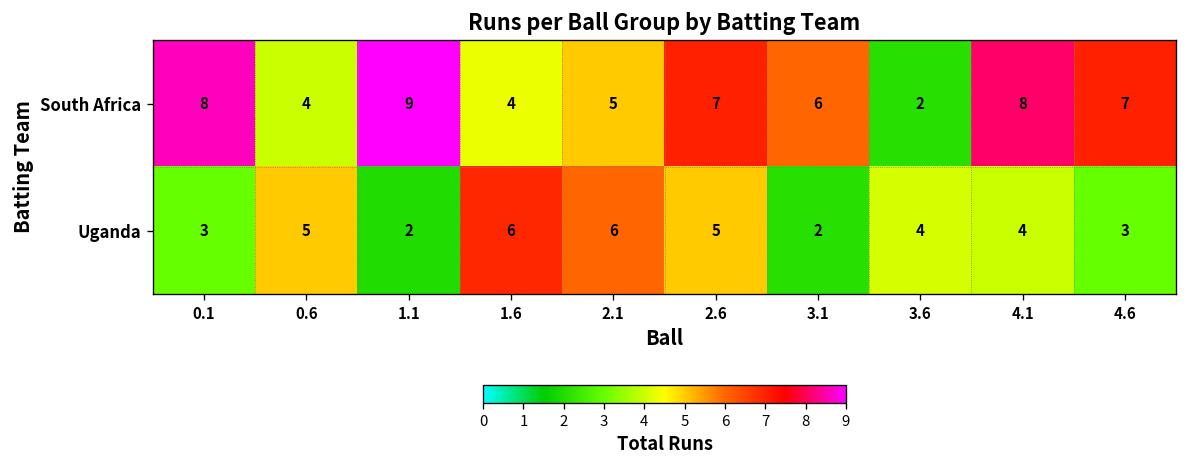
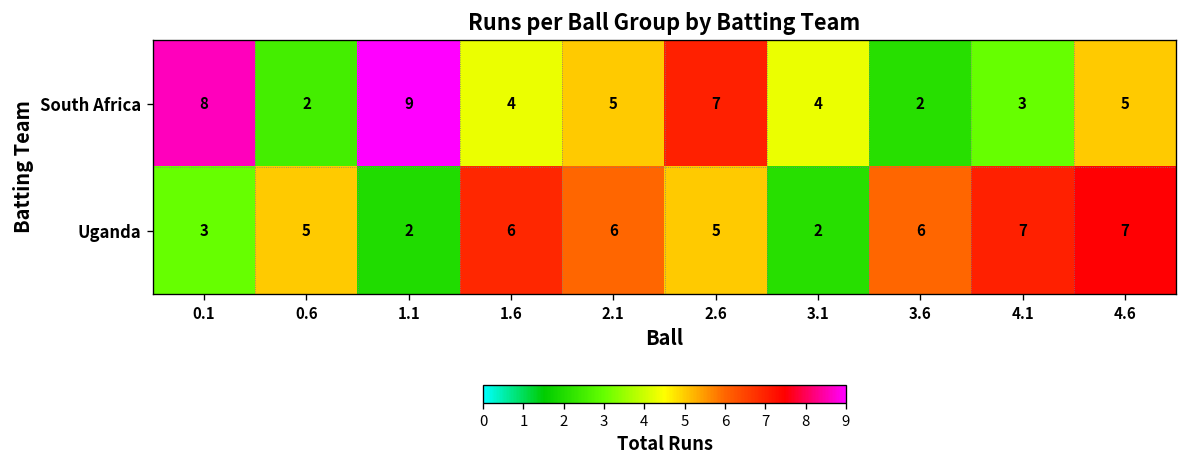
  {
    "South Africa": {
      "0.1": 8,
-     "0.6": 4,
+     "0.6": 2,
      "1.1": 9,
      "1.6": 4,
      "2.1": 5,
      "2.6": 7,
-     "3.1": 6,
+     "3.1": 4,
      "3.6": 2,
-     "4.1": 8,
-     "4.6": 7
+     "4.1": 3,
+     "4.6": 5
    },
    "Uganda": {
      "0.1": 3,
      "0.6": 5,
      "1.1": 2,
      "1.6": 6,
      "2.1": 6,
      "2.6": 5,
      "3.1": 2,
-     "3.6": 4,
-     "4.1": 4,
-     "4.6": 3
+     "3.6": 6,
+     "4.1": 7,
+     "4.6": 7
    }
  }
